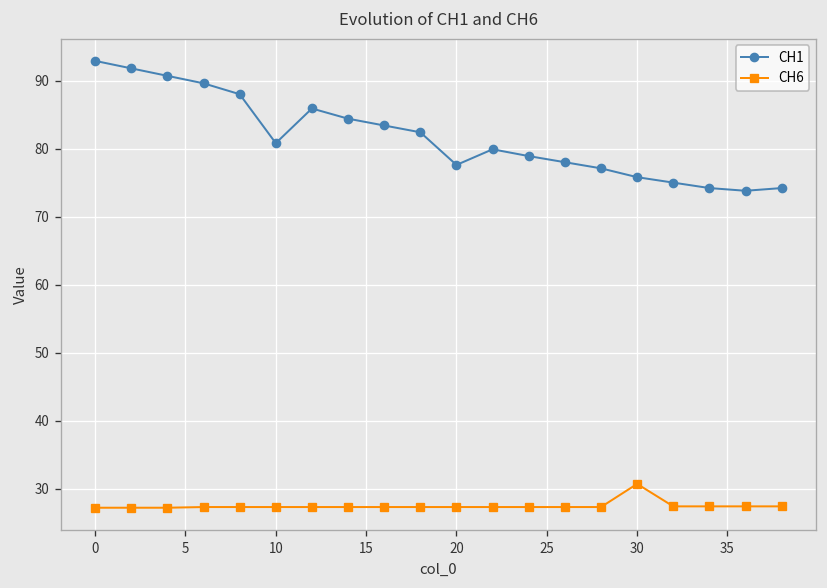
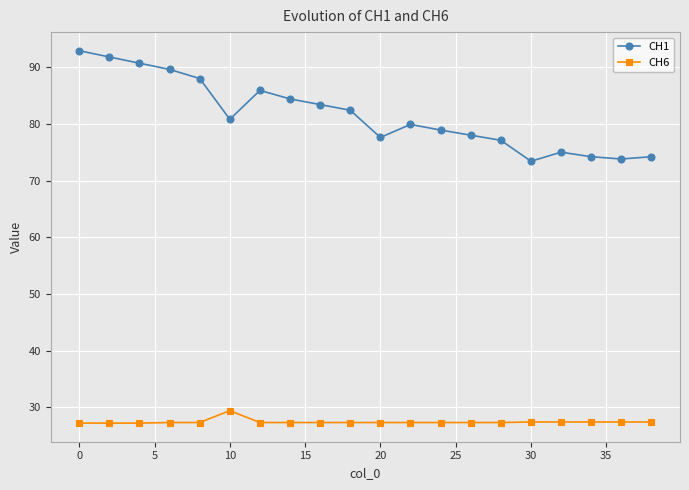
  {
    "CH1": {
      "0": 93,
      "10": 81,
      "20": 78,
-     "30": 76
+     "30": 73
    },
    "CH6": {
      "0": 27,
-     "10": 27,
+     "10": 29,
      "20": 27,
-     "30": 31
+     "30": 27
    }
  }
